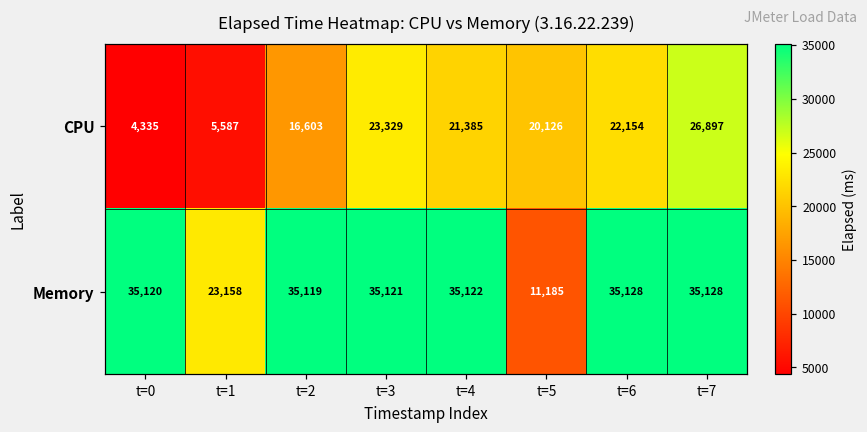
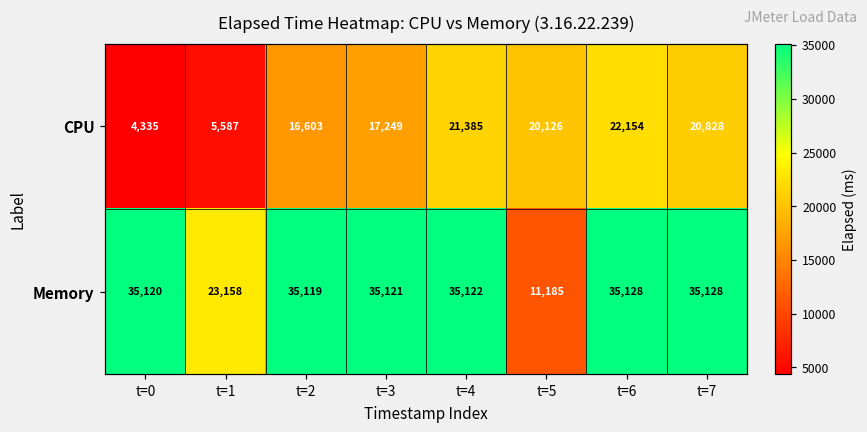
  {
    "CPU": {
      "t=0": "4,335",
      "t=1": "5,587",
      "t=2": "16,603",
-     "t=3": "23,329",
+     "t=3": "17,249",
      "t=4": "21,385",
      "t=5": "20,126",
      "t=6": "22,154",
-     "t=7": "26,897"
+     "t=7": "20,828"
    },
    "Memory": {
      "t=0": "35,120",
      "t=1": "23,158",
      "t=2": "35,119",
      "t=3": "35,121",
      "t=4": "35,122",
      "t=5": "11,185",
      "t=6": "35,128",
      "t=7": "35,128"
    }
  }
